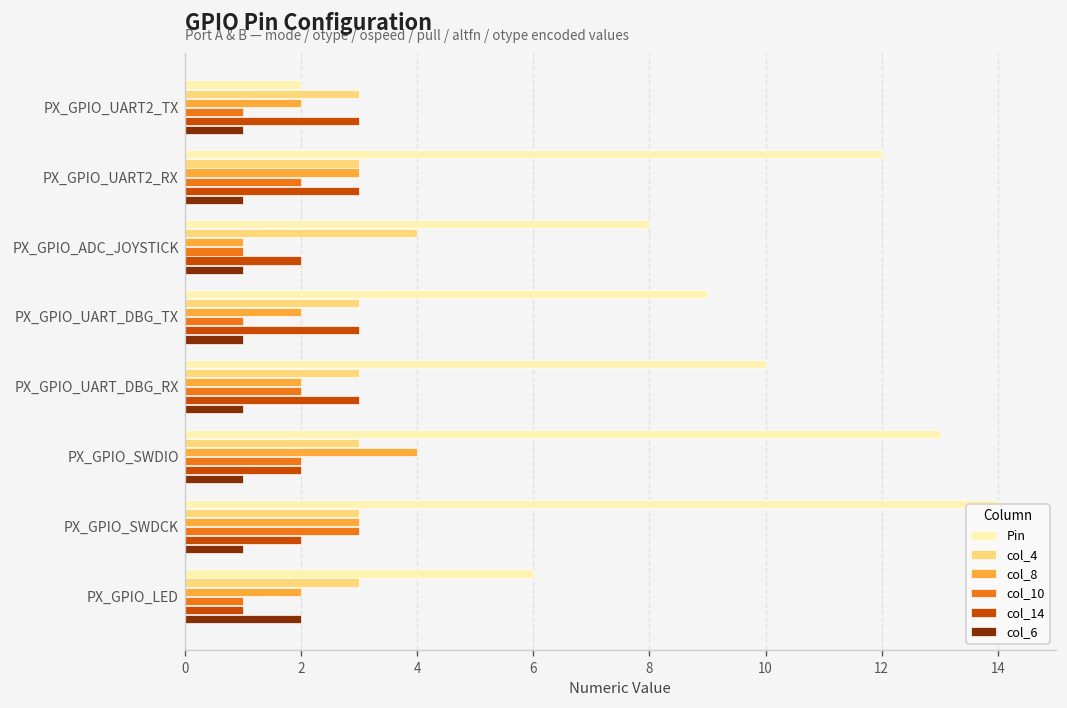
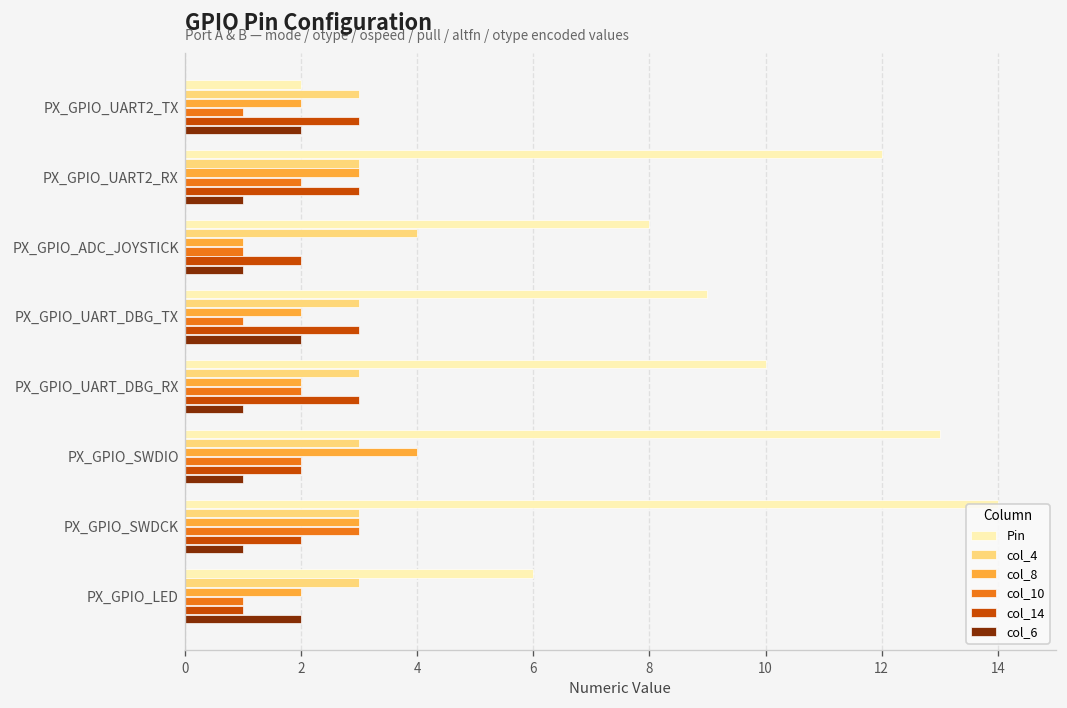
  {
    "Pin": {
      "PX_GPIO_UART2_TX": 2,
      "PX_GPIO_UART2_RX": 12,
      "PX_GPIO_ADC_JOYSTICK": 8,
      "PX_GPIO_UART_DBG_TX": 9,
      "PX_GPIO_UART_DBG_RX": 10,
      "PX_GPIO_SWDIO": 13,
      "PX_GPIO_SWDCK": 14,
      "PX_GPIO_LED": 6
    },
    "col_4": {
      "PX_GPIO_UART2_TX": 3,
      "PX_GPIO_UART2_RX": 3,
      "PX_GPIO_ADC_JOYSTICK": 4,
      "PX_GPIO_UART_DBG_TX": 3,
      "PX_GPIO_UART_DBG_RX": 3,
      "PX_GPIO_SWDIO": 3,
      "PX_GPIO_SWDCK": 3,
      "PX_GPIO_LED": 3
    },
    "col_8": {
      "PX_GPIO_UART2_TX": 2,
      "PX_GPIO_UART2_RX": 3,
      "PX_GPIO_ADC_JOYSTICK": 1,
      "PX_GPIO_UART_DBG_TX": 2,
      "PX_GPIO_UART_DBG_RX": 2,
      "PX_GPIO_SWDIO": 4,
      "PX_GPIO_SWDCK": 3,
      "PX_GPIO_LED": 2
    },
    "col_10": {
      "PX_GPIO_UART2_TX": 1,
      "PX_GPIO_UART2_RX": 2,
      "PX_GPIO_ADC_JOYSTICK": 1,
      "PX_GPIO_UART_DBG_TX": 1,
      "PX_GPIO_UART_DBG_RX": 2,
      "PX_GPIO_SWDIO": 2,
      "PX_GPIO_SWDCK": 3,
      "PX_GPIO_LED": 1
    },
    "col_14": {
      "PX_GPIO_UART2_TX": 3,
      "PX_GPIO_UART2_RX": 3,
      "PX_GPIO_ADC_JOYSTICK": 2,
      "PX_GPIO_UART_DBG_TX": 3,
      "PX_GPIO_UART_DBG_RX": 3,
      "PX_GPIO_SWDIO": 2,
      "PX_GPIO_SWDCK": 2,
      "PX_GPIO_LED": 1
    },
    "col_6": {
-     "PX_GPIO_UART2_TX": 1,
+     "PX_GPIO_UART2_TX": 2,
      "PX_GPIO_UART2_RX": 1,
      "PX_GPIO_ADC_JOYSTICK": 1,
-     "PX_GPIO_UART_DBG_TX": 1,
+     "PX_GPIO_UART_DBG_TX": 2,
      "PX_GPIO_UART_DBG_RX": 1,
      "PX_GPIO_SWDIO": 1,
      "PX_GPIO_SWDCK": 1,
      "PX_GPIO_LED": 2
    }
  }
